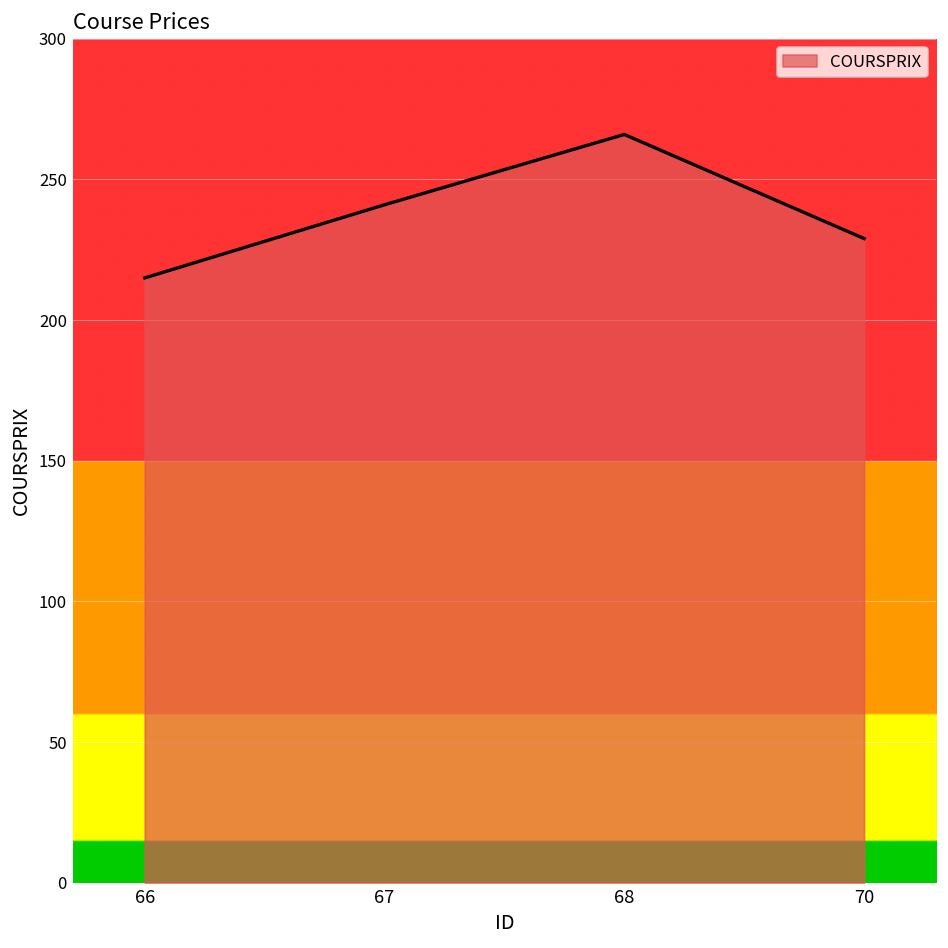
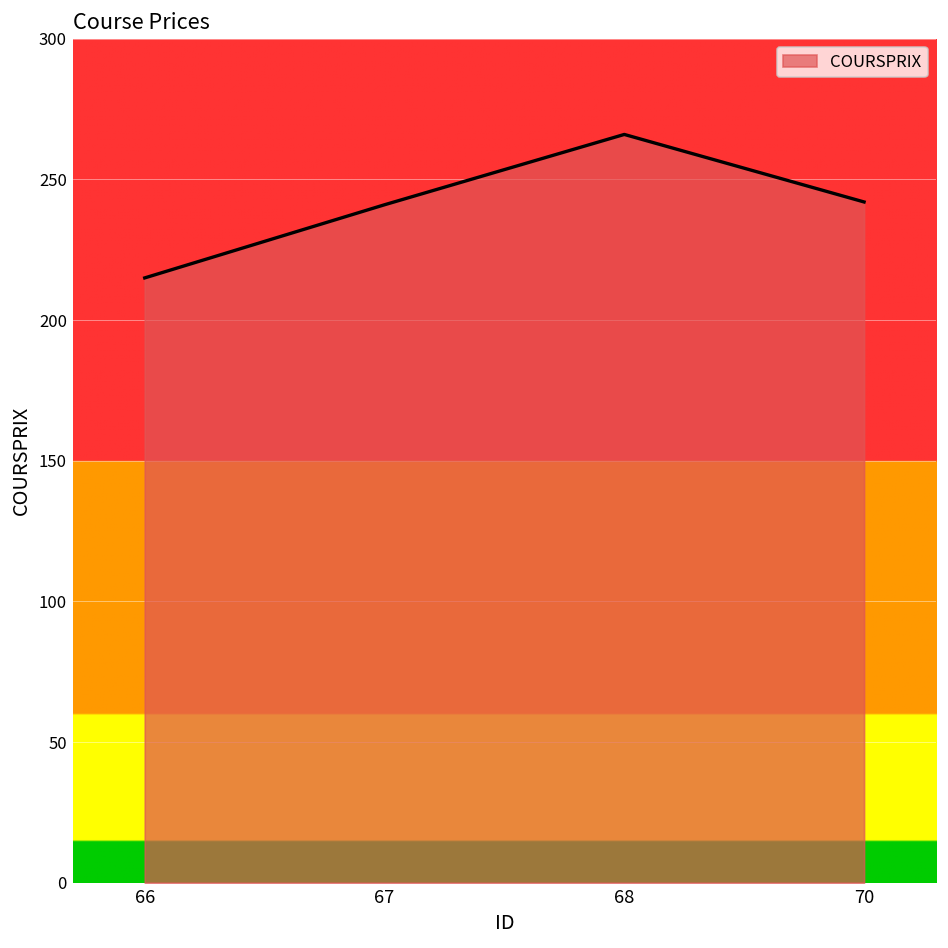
  {
    "66": 215,
    "67": 241,
    "68": 266,
-   "70": 229
+   "70": 242
  }
